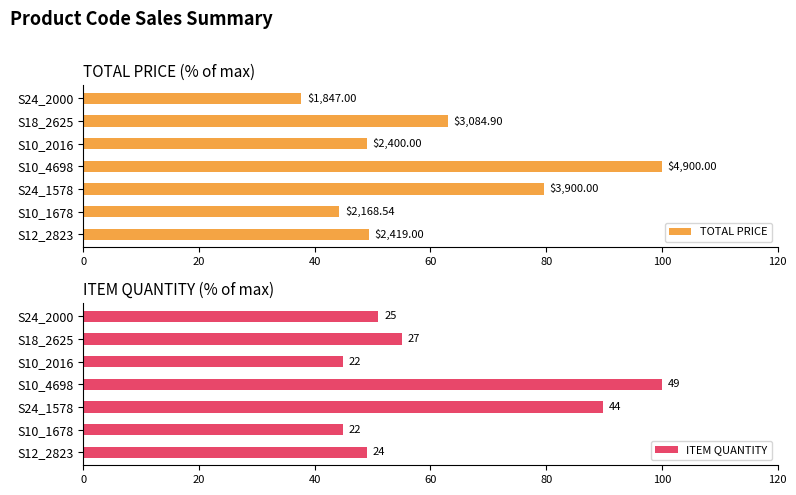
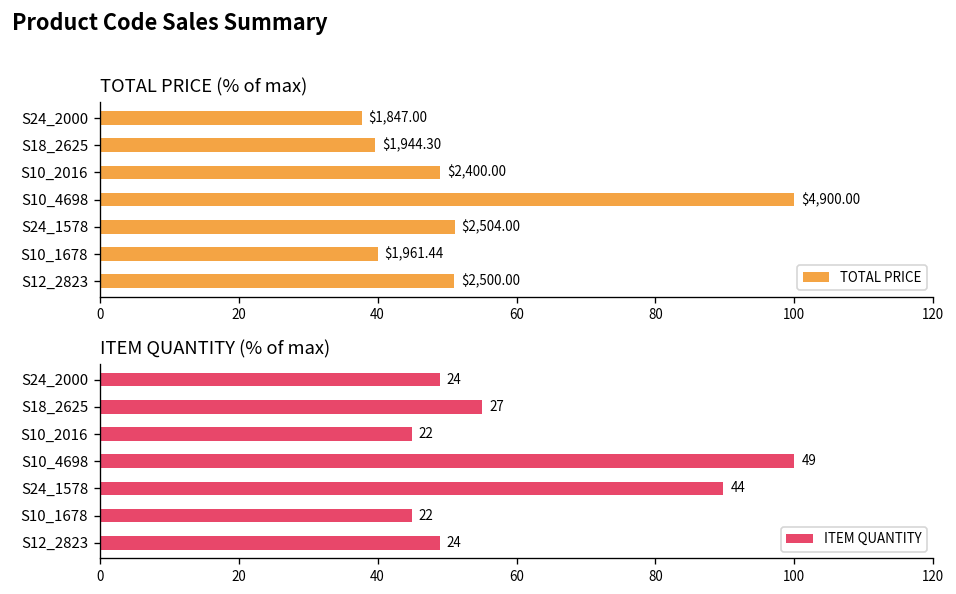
  {
    "TOTAL PRICE (% of max)": {
-     "S18_2625": "$3,084.90",
-     "S24_1578": "$3,900.00",
-     "S10_1678": "$2,168.54",
-     "S12_2823": "$2,419.00"
+     "S18_2625": "$1,944.30",
+     "S24_1578": "$2,504.00",
+     "S10_1678": "$1,961.44",
+     "S12_2823": "$2,500.00"
    },
    "ITEM QUANTITY (% of max)": {
-     "S24_2000": "25"
+     "S24_2000": "24"
    }
  }
